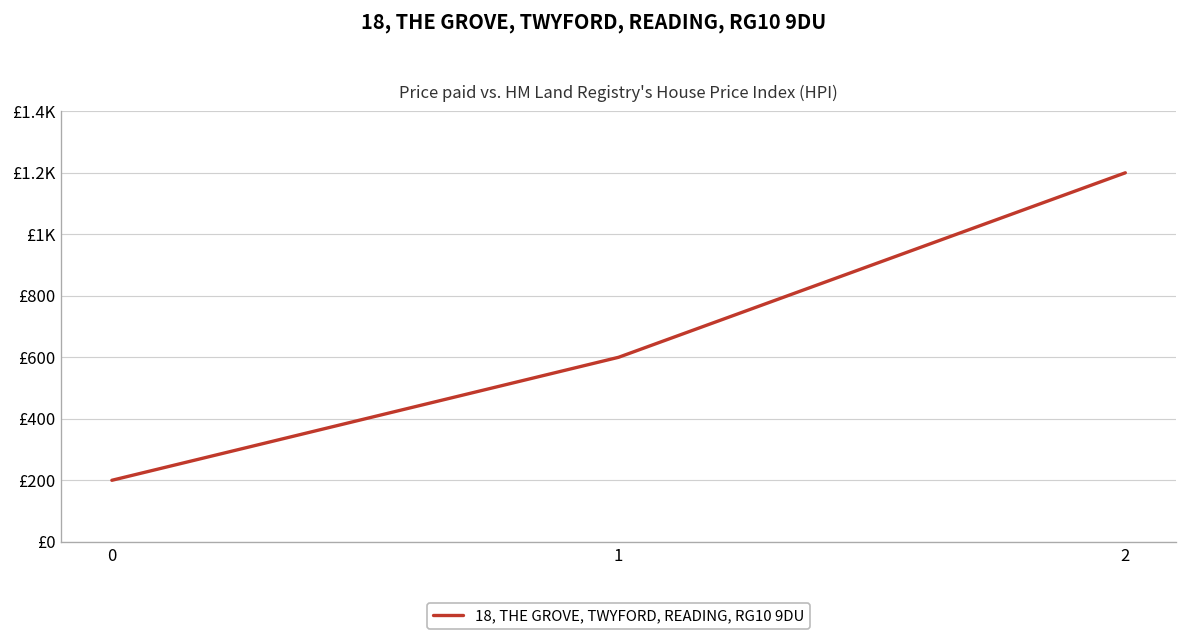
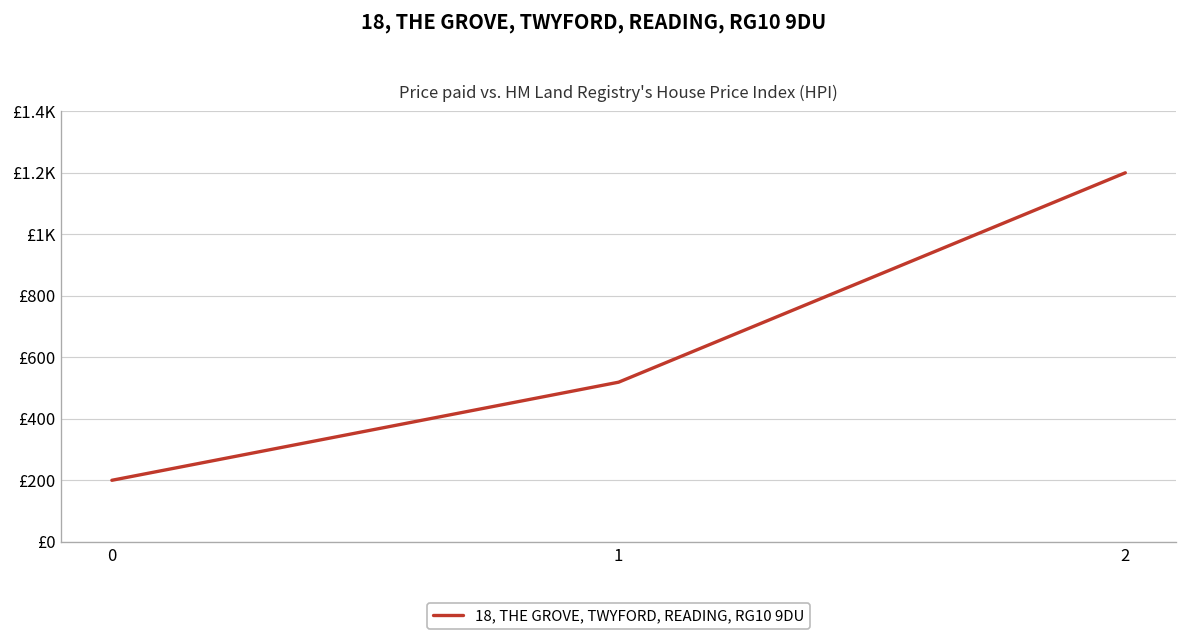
  {
    "0": "£200",
-   "1": "£600",
+   "1": "£520",
    "2": "£1200"
  }
